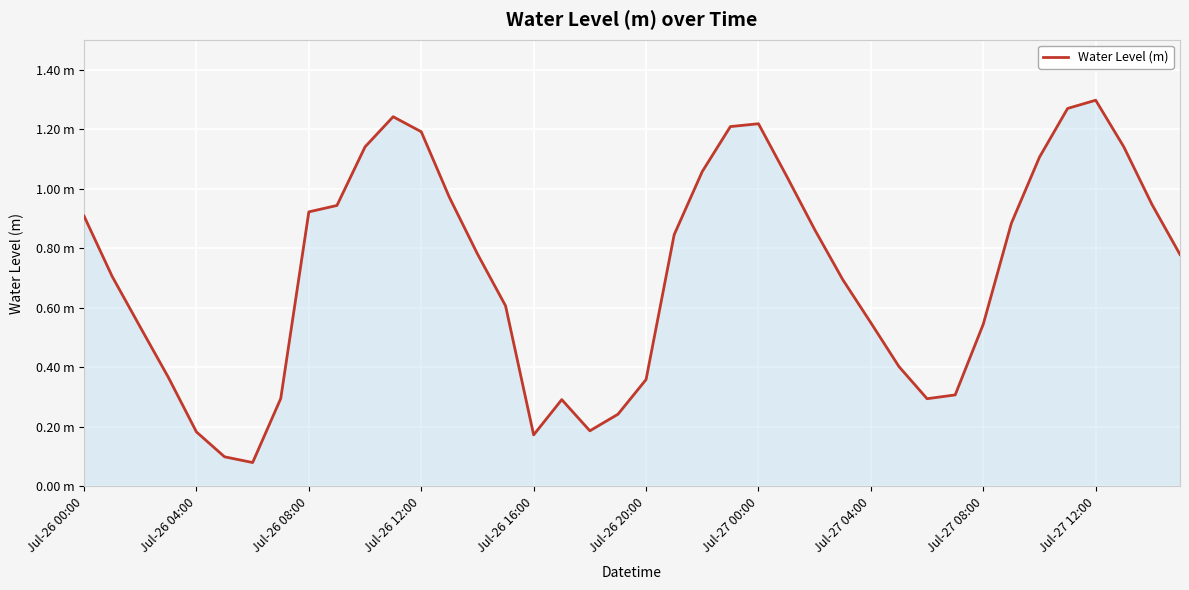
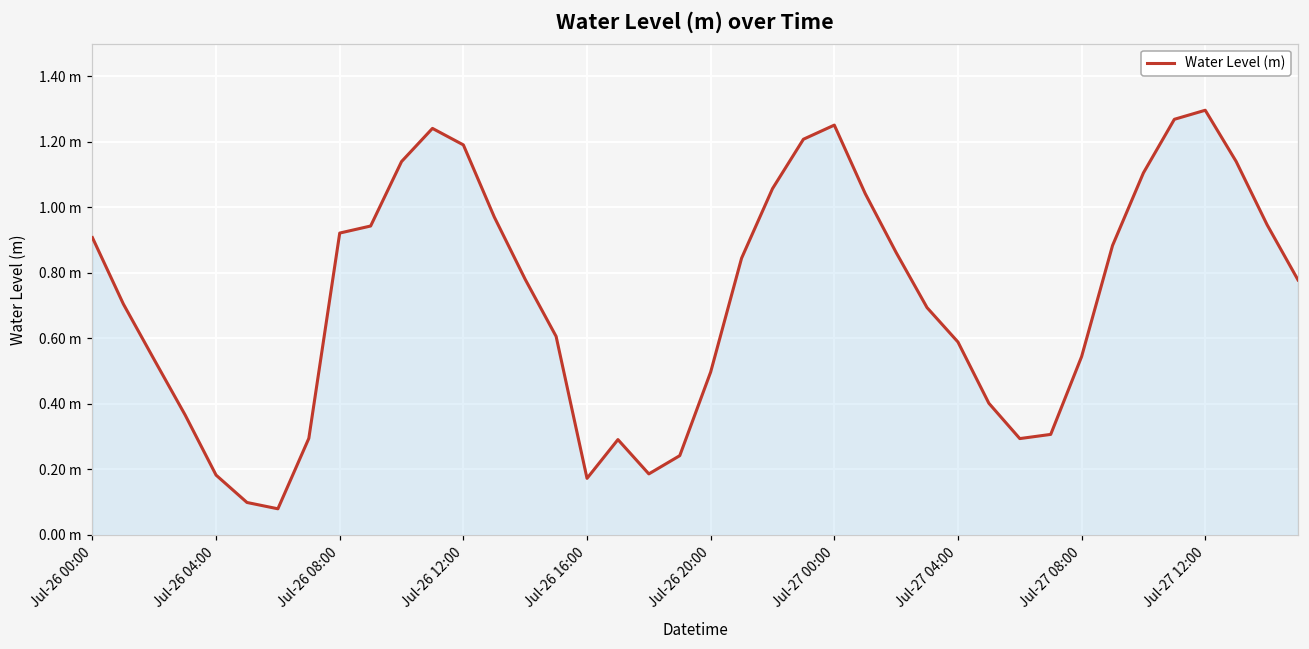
  {
    "Jul-26 00:00": "0.91 m",
    "Jul-26 04:00": "0.18 m",
    "Jul-26 08:00": "0.92 m",
    "Jul-26 12:00": "1.19 m",
    "Jul-26 16:00": "0.17 m",
-   "Jul-26 20:00": "0.36 m",
-   "Jul-27 00:00": "1.22 m",
-   "Jul-27 04:00": "0.55 m",
+   "Jul-26 20:00": "0.50 m",
+   "Jul-27 00:00": "1.25 m",
+   "Jul-27 04:00": "0.59 m",
    "Jul-27 08:00": "0.54 m",
    "Jul-27 12:00": "1.30 m"
  }
